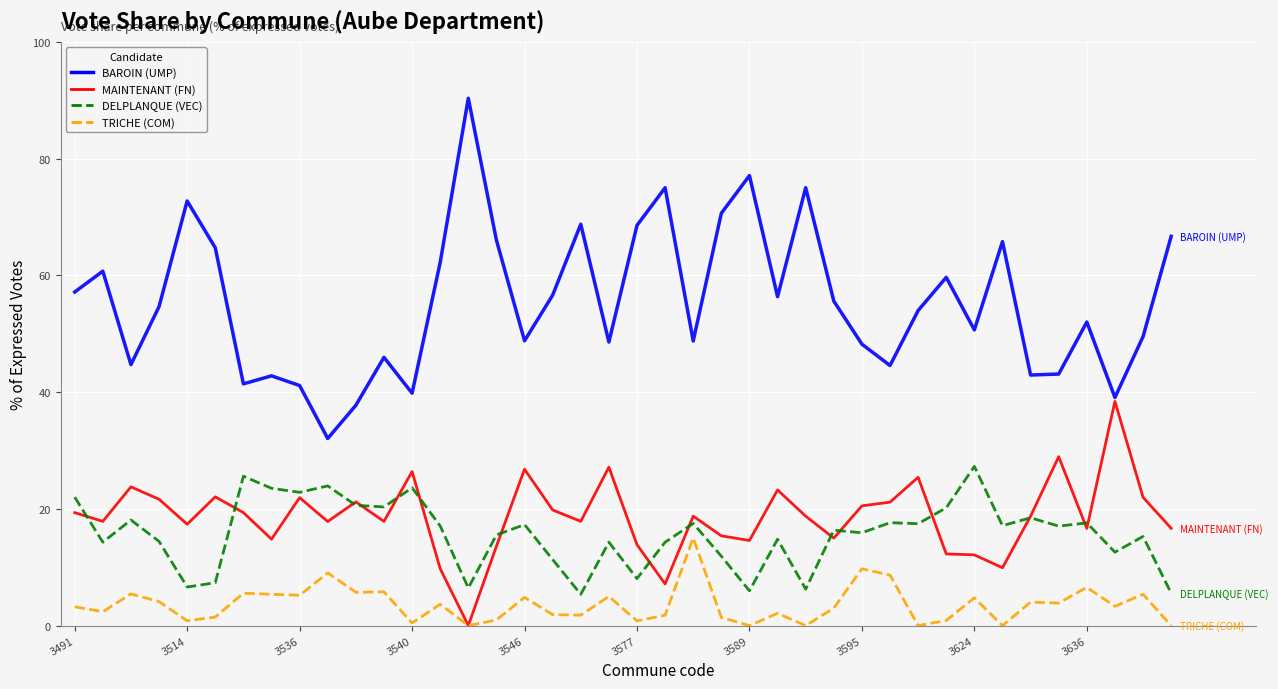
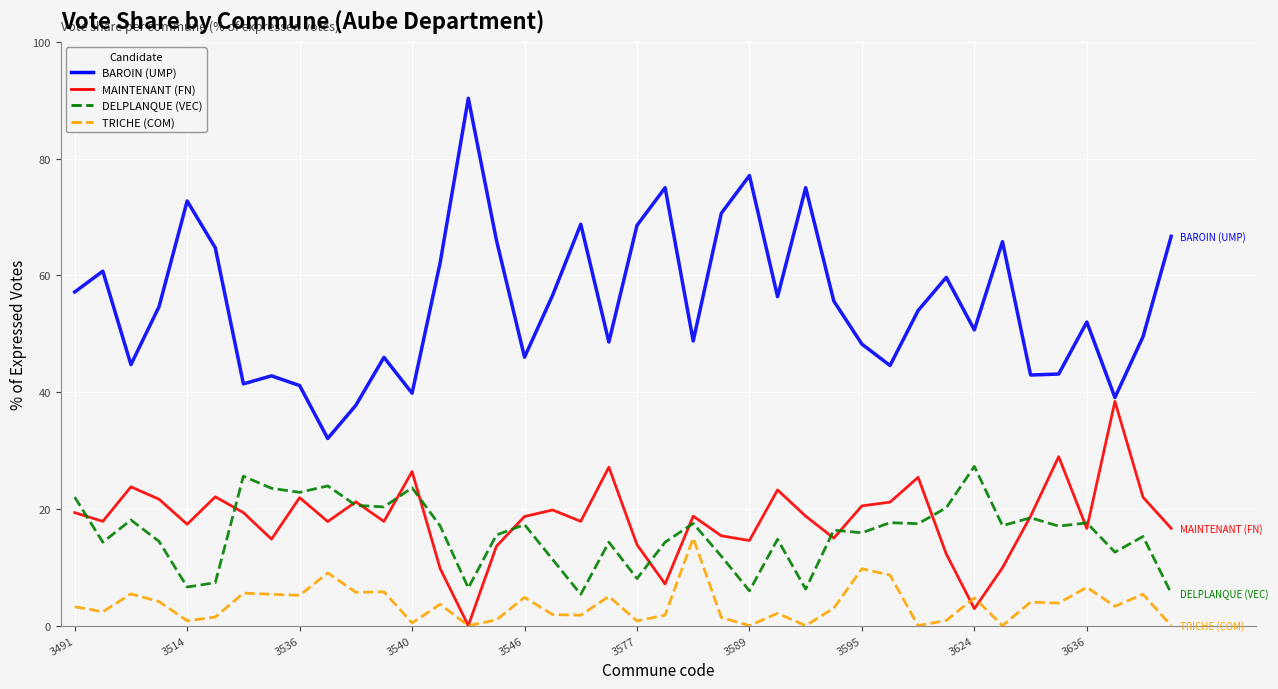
  {
    "BAROIN (UMP)": {
      "3491": 57,
      "3514": 73,
      "3536": 41,
      "3540": 40,
-     "3546": 49,
+     "3546": 46,
      "3577": 69,
      "3589": 77,
      "3595": 48,
      "3624": 51,
      "3636": 52
    },
    "MAINTENANT (FN)": {
      "3491": 19,
      "3514": 17,
      "3536": 22,
      "3540": 26,
-     "3546": 27,
+     "3546": 19,
      "3577": 14,
      "3589": 15,
      "3595": 21,
-     "3624": 12,
+     "3624": 3,
      "3636": 17
    },
    "DELPLANQUE (VEC)": {
      "3491": 22,
      "3514": 7,
      "3536": 23,
      "3540": 24,
      "3546": 17,
      "3577": 8,
      "3589": 6,
      "3595": 16,
      "3624": 27,
      "3636": 18
    },
    "TRICHE (COM)": {
      "3491": 3,
      "3514": 1,
      "3536": 5,
      "3540": 0,
      "3546": 5,
      "3577": 1,
      "3589": 0,
      "3595": 10,
      "3624": 5,
      "3636": 7
    }
  }
